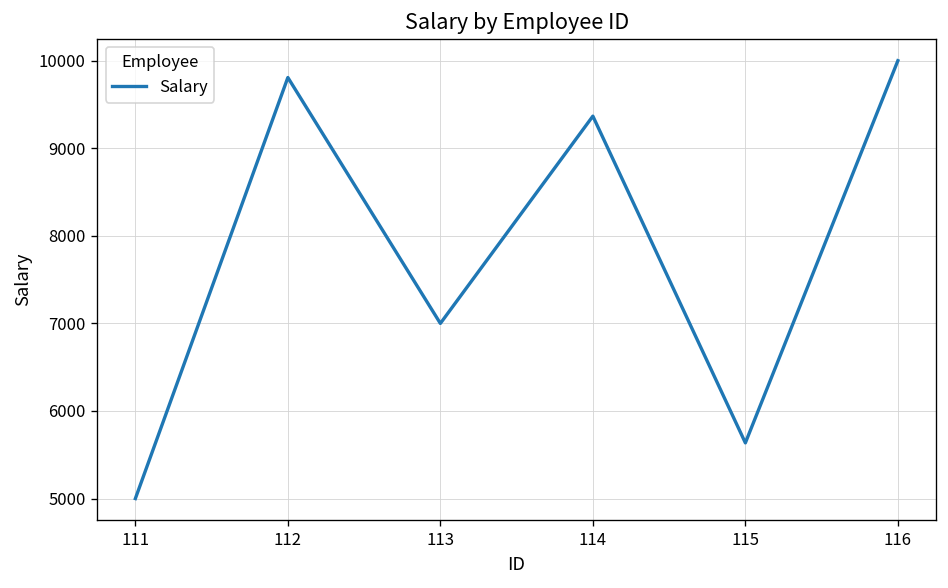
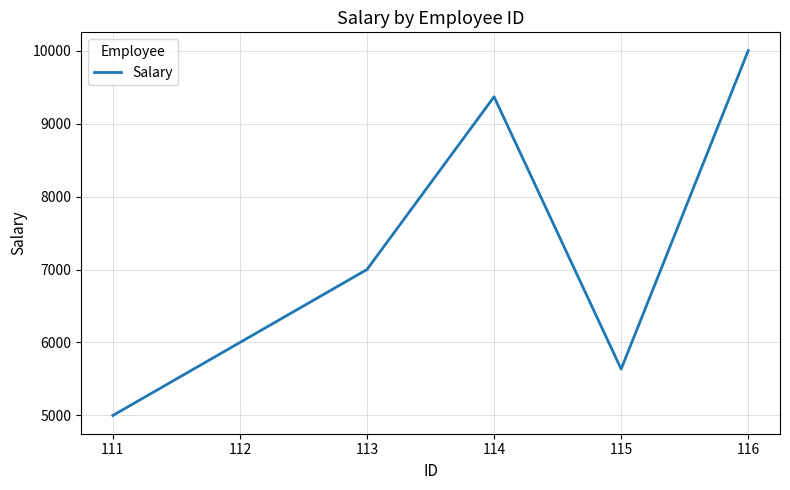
  {
    "111": 5000,
-   "112": 9800,
+   "112": 6000,
    "113": 7000,
    "114": 9400,
    "115": 5600,
    "116": 10000
  }
